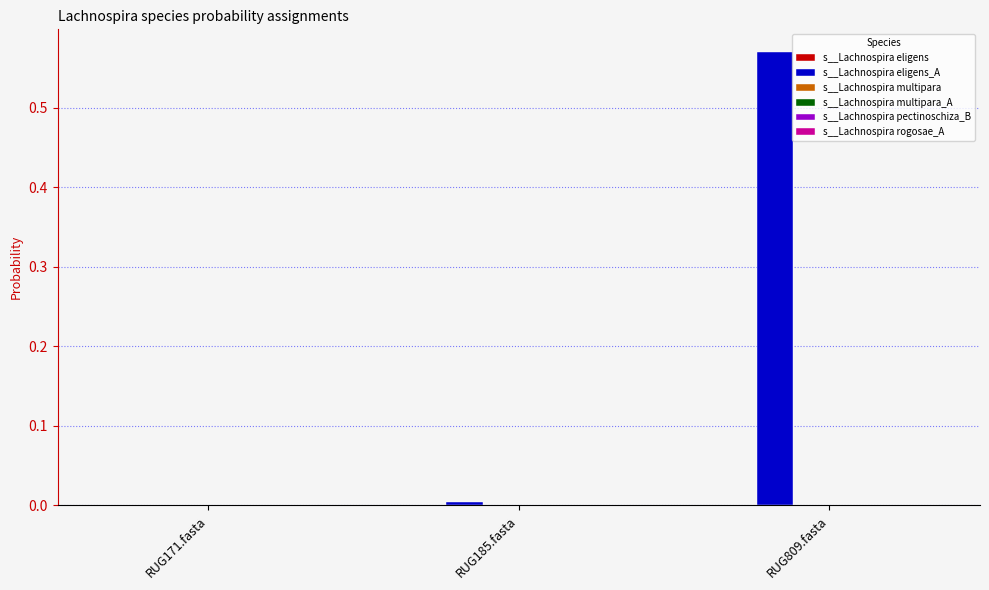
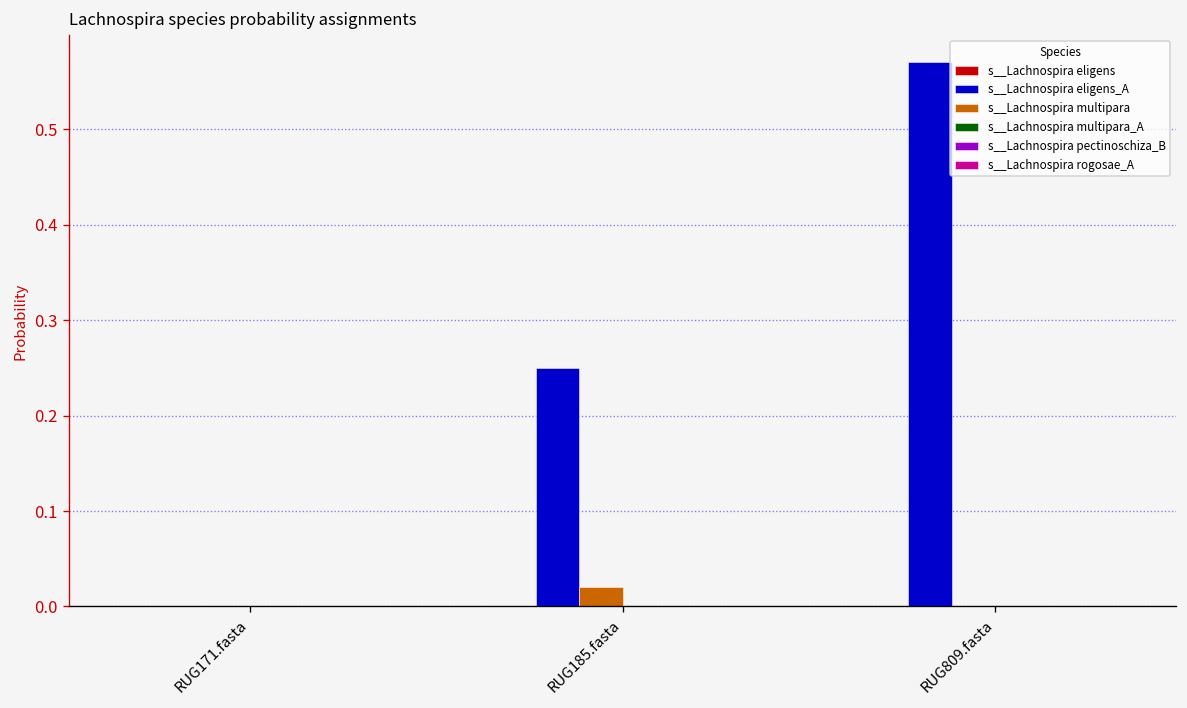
  {
    "s__Lachnospira eligens_A": {
-     "RUG185.fasta": 0.00,
+     "RUG185.fasta": 0.25,
      "RUG809.fasta": 0.57
    },
    "s__Lachnospira multipara": {
-     "RUG185.fasta": 0.00
+     "RUG185.fasta": 0.02
    }
  }
